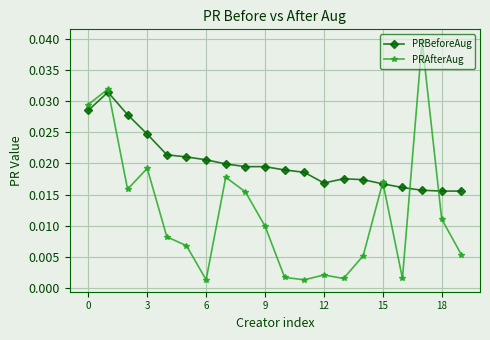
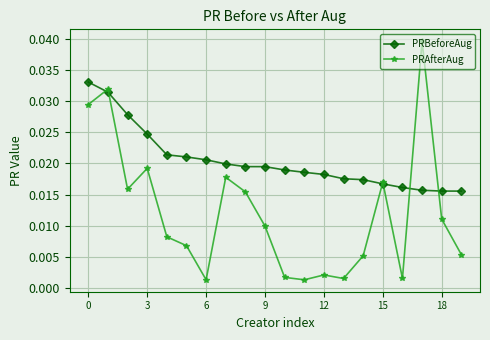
  {
    "PRBeforeAug": {
-     "0": 0.029,
+     "0": 0.033,
      "3": 0.025,
      "6": 0.021,
      "9": 0.019,
-     "12": 0.017,
+     "12": 0.018,
      "18": 0.016
    },
    "PRAfterAug": {
      "0": 0.029,
      "3": 0.019,
      "6": 0.001,
      "9": 0.010,
      "12": 0.002,
      "18": 0.011
    }
  }
